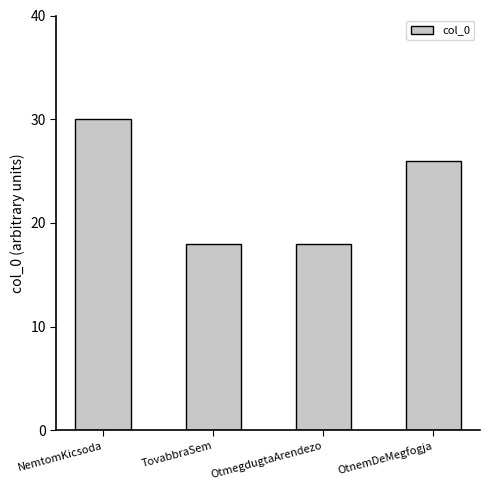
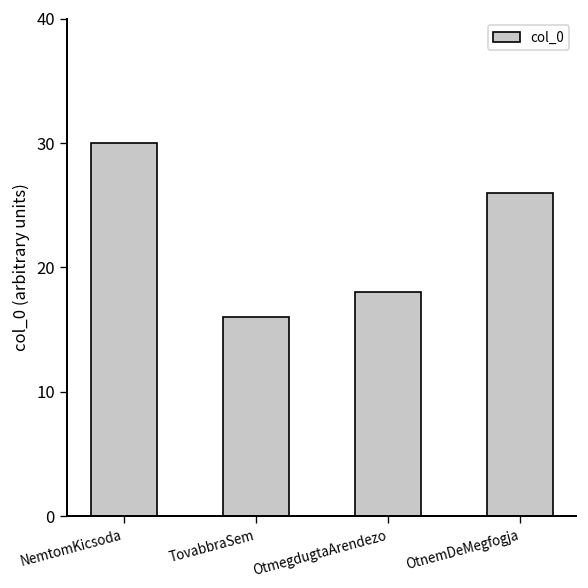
  {
    "NemtomKicsoda": 30,
-   "TovabbraSem": 18,
+   "TovabbraSem": 16,
    "OtmegdugtaArendezo": 18,
    "OtnemDeMegfogja": 26
  }
